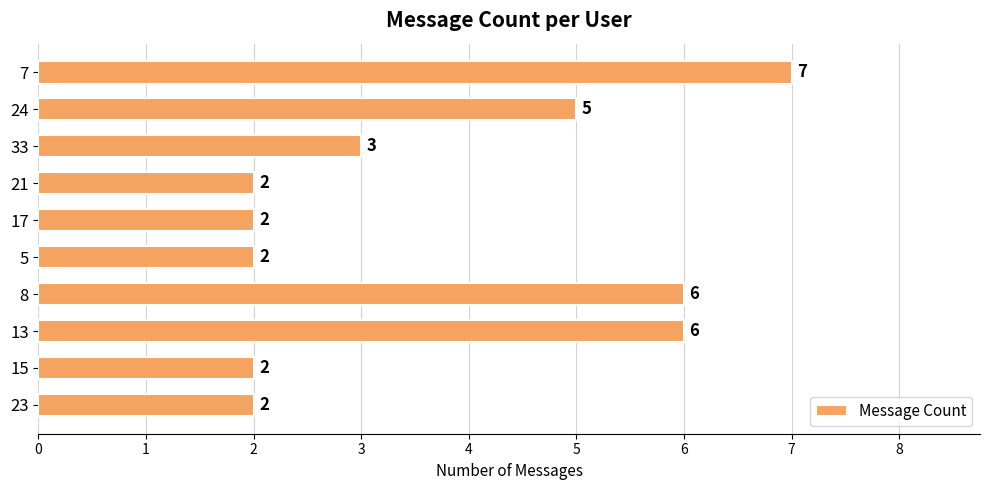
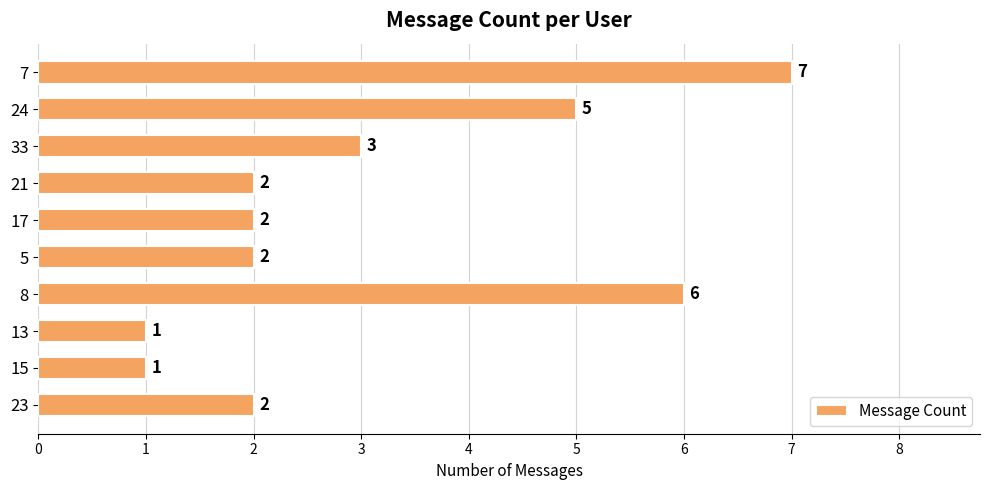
  {
    "7": 7,
    "24": 5,
    "33": 3,
    "21": 2,
    "17": 2,
    "5": 2,
    "8": 6,
-   "13": 6,
-   "15": 2,
+   "13": 1,
+   "15": 1,
    "23": 2
  }
